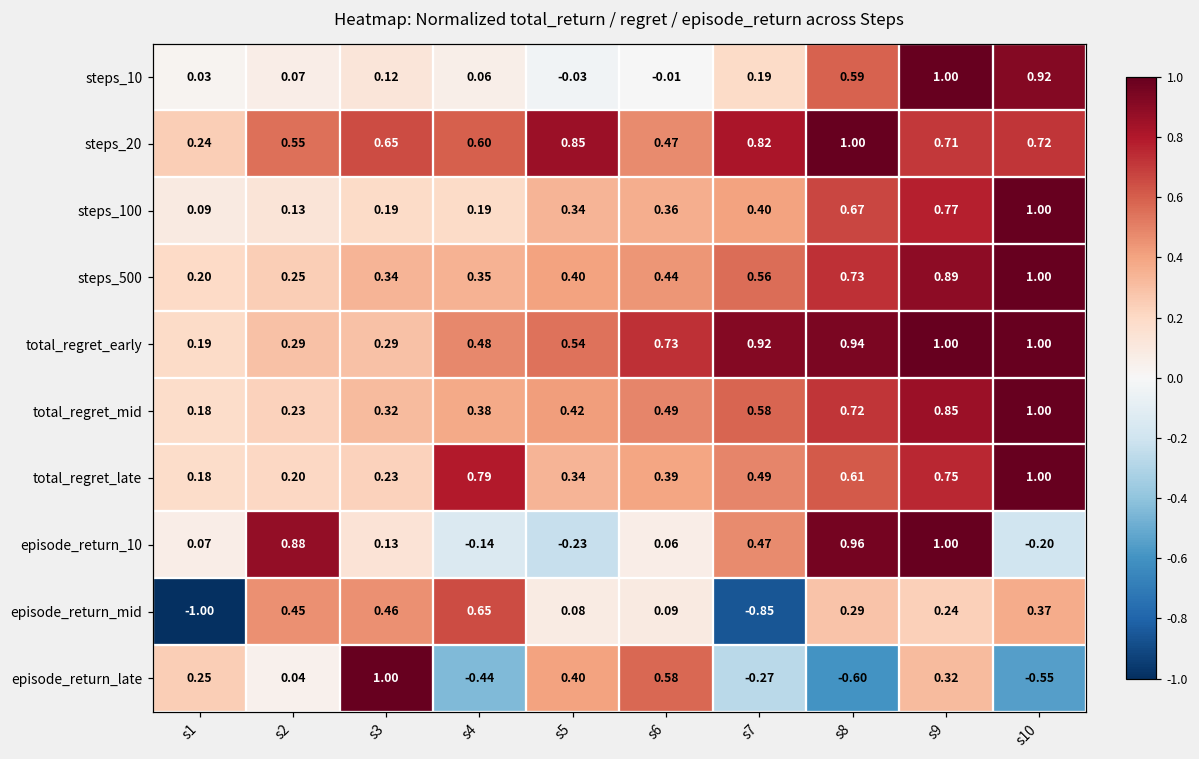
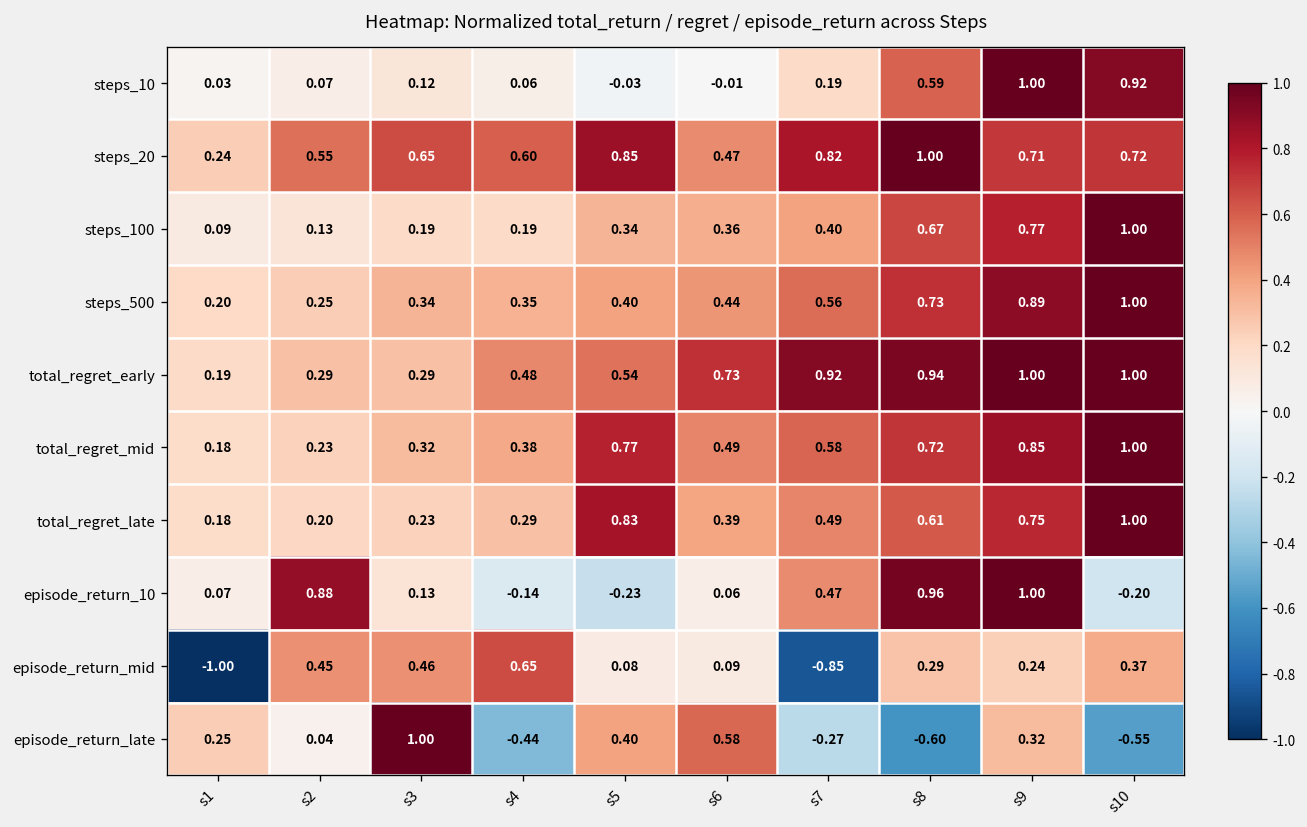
  {
    "steps_10": {
      "s1": 0.03,
      "s2": 0.07,
      "s3": 0.12,
      "s4": 0.06,
      "s5": -0.03,
      "s6": -0.01,
      "s7": 0.19,
      "s8": 0.59,
      "s9": 1.00,
      "s10": 0.92
    },
    "steps_20": {
      "s1": 0.24,
      "s2": 0.55,
      "s3": 0.65,
      "s4": 0.60,
      "s5": 0.85,
      "s6": 0.47,
      "s7": 0.82,
      "s8": 1.00,
      "s9": 0.71,
      "s10": 0.72
    },
    "steps_100": {
      "s1": 0.09,
      "s2": 0.13,
      "s3": 0.19,
      "s4": 0.19,
      "s5": 0.34,
      "s6": 0.36,
      "s7": 0.40,
      "s8": 0.67,
      "s9": 0.77,
      "s10": 1.00
    },
    "steps_500": {
      "s1": 0.20,
      "s2": 0.25,
      "s3": 0.34,
      "s4": 0.35,
      "s5": 0.40,
      "s6": 0.44,
      "s7": 0.56,
      "s8": 0.73,
      "s9": 0.89,
      "s10": 1.00
    },
    "total_regret_early": {
      "s1": 0.19,
      "s2": 0.29,
      "s3": 0.29,
      "s4": 0.48,
      "s5": 0.54,
      "s6": 0.73,
      "s7": 0.92,
      "s8": 0.94,
      "s9": 1.00,
      "s10": 1.00
    },
    "total_regret_mid": {
      "s1": 0.18,
      "s2": 0.23,
      "s3": 0.32,
      "s4": 0.38,
-     "s5": 0.42,
+     "s5": 0.77,
      "s6": 0.49,
      "s7": 0.58,
      "s8": 0.72,
      "s9": 0.85,
      "s10": 1.00
    },
    "total_regret_late": {
      "s1": 0.18,
      "s2": 0.20,
      "s3": 0.23,
-     "s4": 0.79,
-     "s5": 0.34,
+     "s4": 0.29,
+     "s5": 0.83,
      "s6": 0.39,
      "s7": 0.49,
      "s8": 0.61,
      "s9": 0.75,
      "s10": 1.00
    },
    "episode_return_10": {
      "s1": 0.07,
      "s2": 0.88,
      "s3": 0.13,
      "s4": -0.14,
      "s5": -0.23,
      "s6": 0.06,
      "s7": 0.47,
      "s8": 0.96,
      "s9": 1.00,
      "s10": -0.20
    },
    "episode_return_mid": {
      "s1": -1.00,
      "s2": 0.45,
      "s3": 0.46,
      "s4": 0.65,
      "s5": 0.08,
      "s6": 0.09,
      "s7": -0.85,
      "s8": 0.29,
      "s9": 0.24,
      "s10": 0.37
    },
    "episode_return_late": {
      "s1": 0.25,
      "s2": 0.04,
      "s3": 1.00,
      "s4": -0.44,
      "s5": 0.40,
      "s6": 0.58,
      "s7": -0.27,
      "s8": -0.60,
      "s9": 0.32,
      "s10": -0.55
    }
  }
